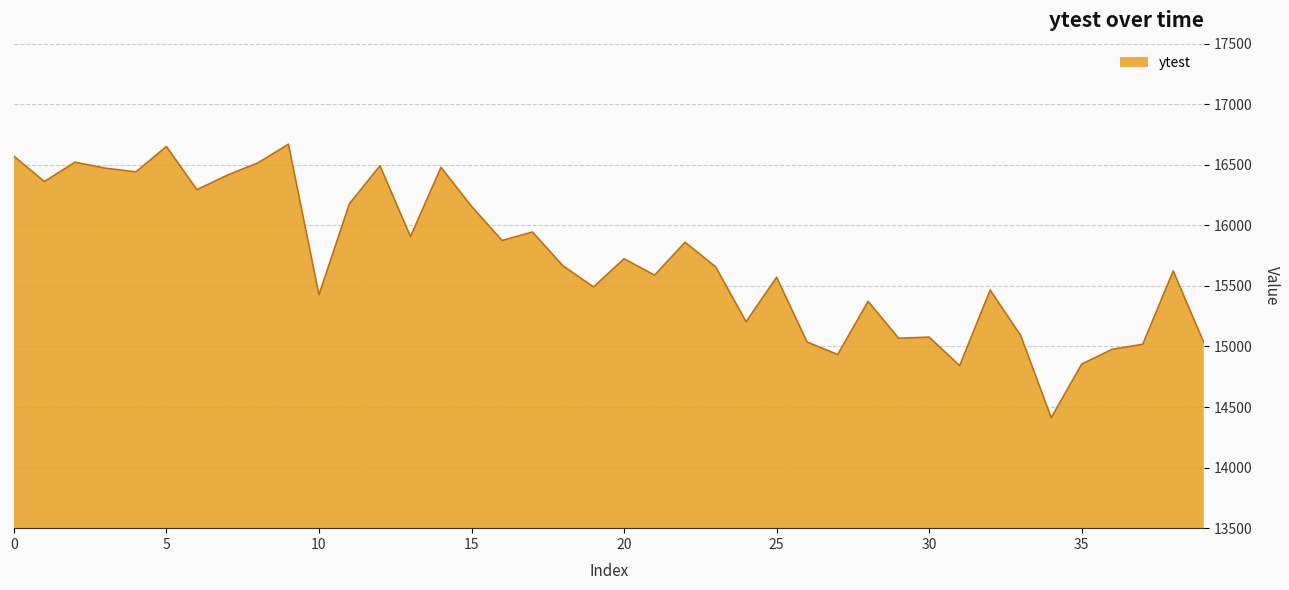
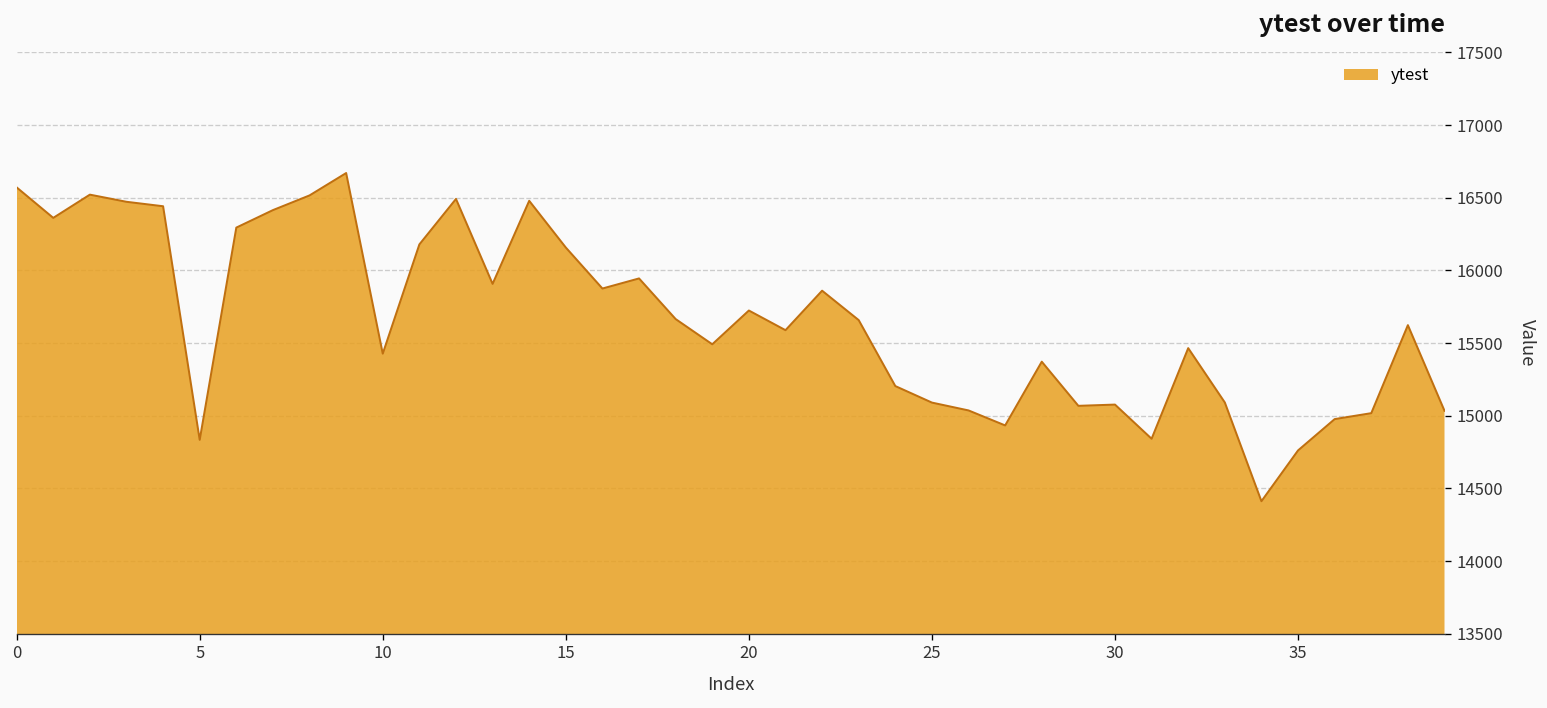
  {
    "0": 16570,
-   "5": 16650,
+   "5": 14830,
    "10": 15430,
    "15": 16160,
    "20": 15720,
-   "25": 15570,
+   "25": 15090,
    "30": 15080,
-   "35": 14850
+   "35": 14760
  }
